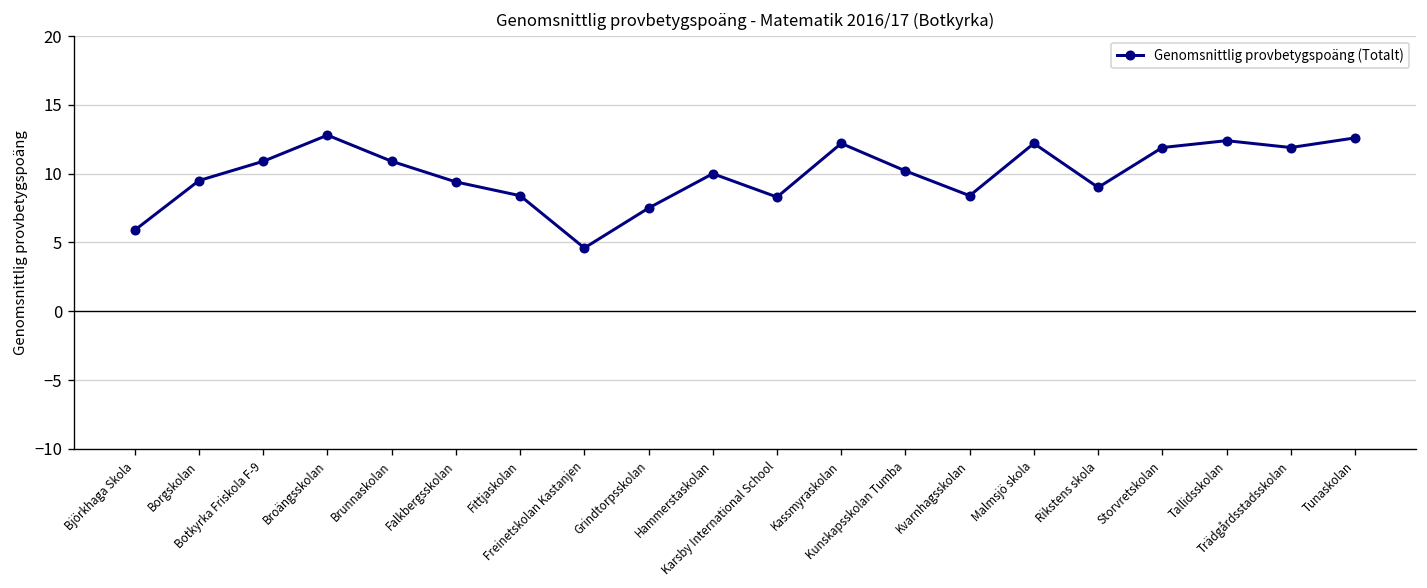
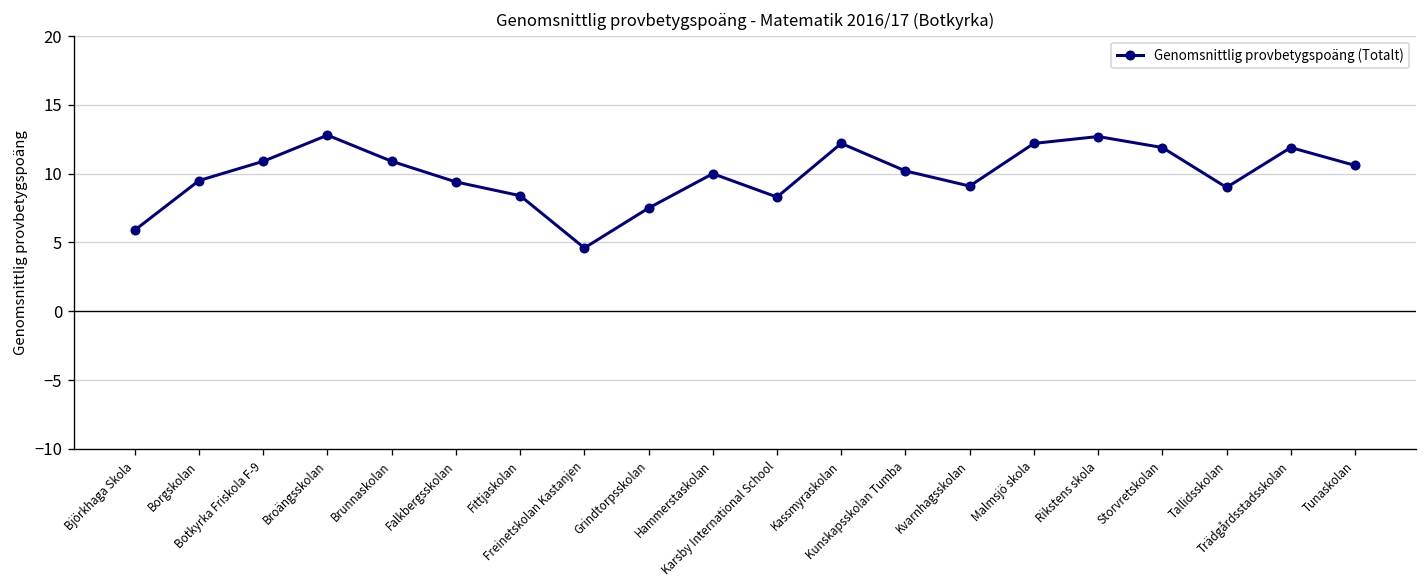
  {
    "Björkhaga Skola": 5.9,
    "Borgskolan": 9.5,
    "Botkyrka Friskola F-9": 10.9,
    "Broängsskolan": 12.8,
    "Brunnaskolan": 10.9,
    "Falkbergsskolan": 9.4,
    "Fittjaskolan": 8.4,
    "Freinetskolan Kastanjen": 4.6,
    "Grindtorpsskolan": 7.5,
    "Hammerstaskolan": 10.0,
    "Karsby International School": 8.3,
    "Kassmyraskolan": 12.2,
    "Kunskapsskolan Tumba": 10.2,
-   "Kvarnhagsskolan": 8.4,
+   "Kvarnhagsskolan": 9.1,
    "Malmsjö skola": 12.2,
-   "Rikstens skola": 9.0,
+   "Rikstens skola": 12.7,
    "Storvretskolan": 11.9,
-   "Tallidsskolan": 12.4,
+   "Tallidsskolan": 9.0,
    "Trädgårdsstadsskolan": 11.9,
-   "Tunaskolan": 12.6
+   "Tunaskolan": 10.6
  }
